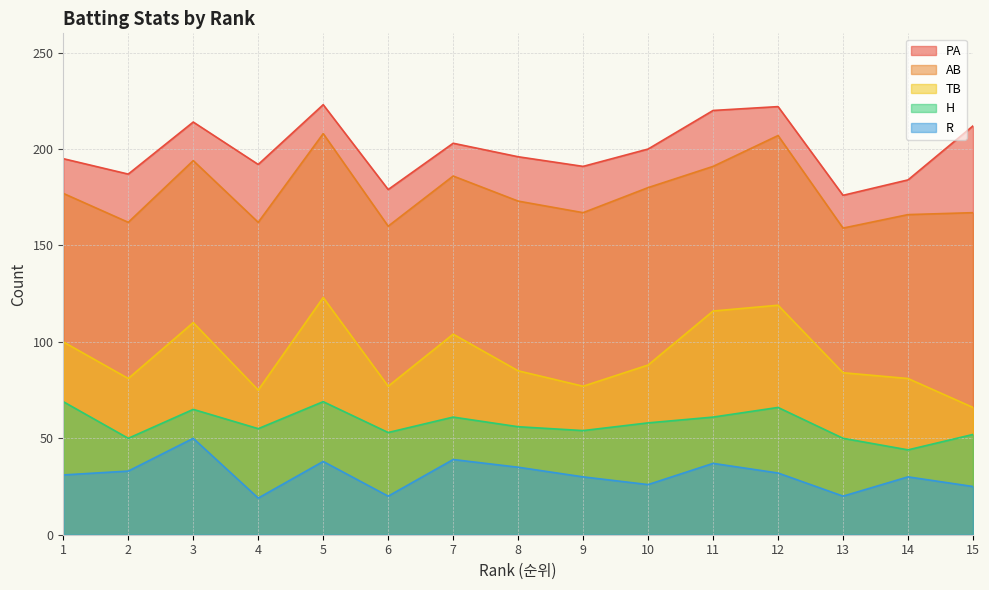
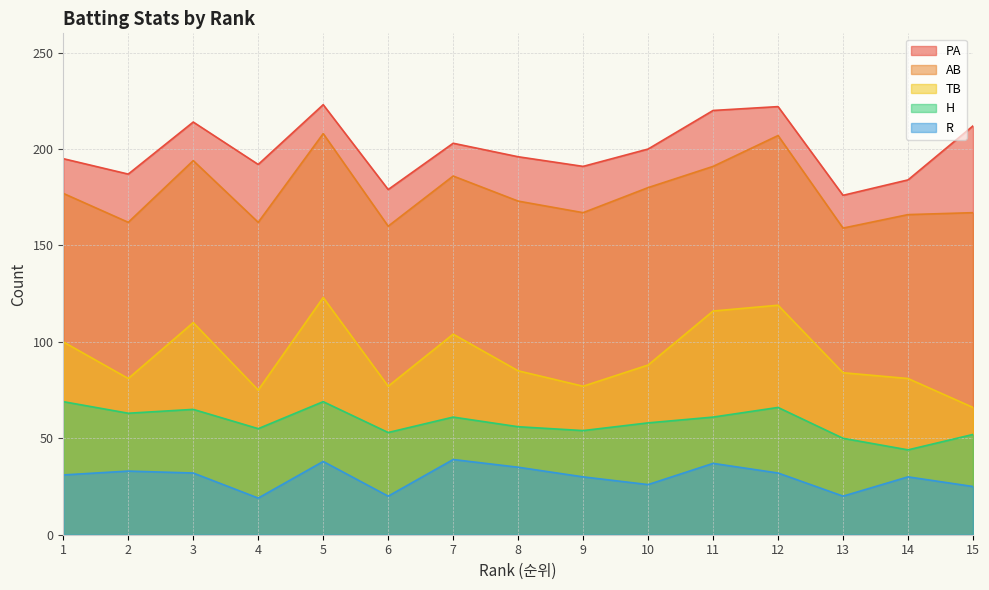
  {
    "H": {
      "1": 69,
-     "2": 50,
+     "2": 63,
      "3": 65,
      "4": 55,
      "5": 69,
      "6": 53,
      "7": 61,
      "8": 56,
      "9": 54,
      "10": 58,
      "11": 61,
      "12": 66,
      "13": 50,
      "14": 44,
      "15": 52
    },
    "R": {
      "1": 31,
      "2": 33,
-     "3": 50,
+     "3": 32,
      "4": 19,
      "5": 38,
      "6": 20,
      "7": 39,
      "8": 35,
      "9": 30,
      "10": 26,
      "11": 37,
      "12": 32,
      "13": 20,
      "14": 30,
      "15": 25
    }
  }
